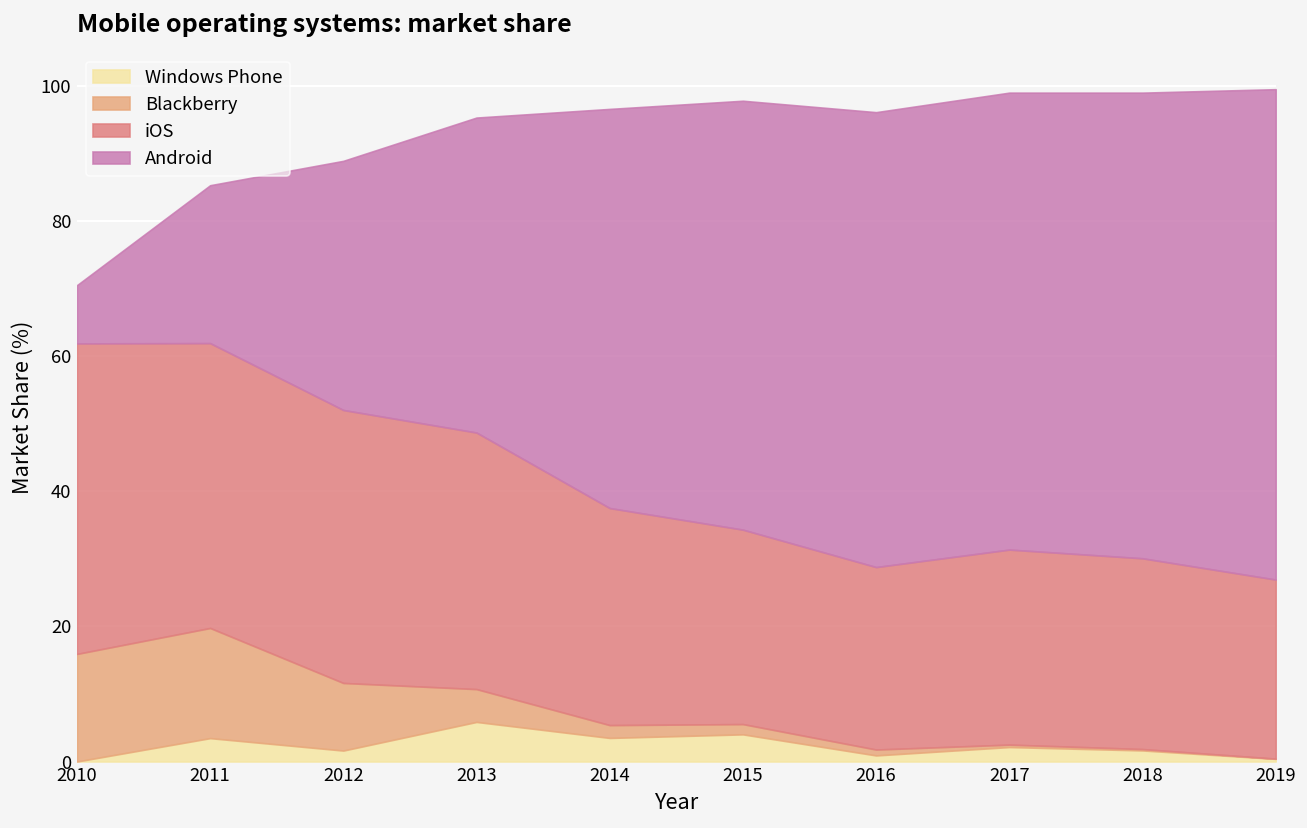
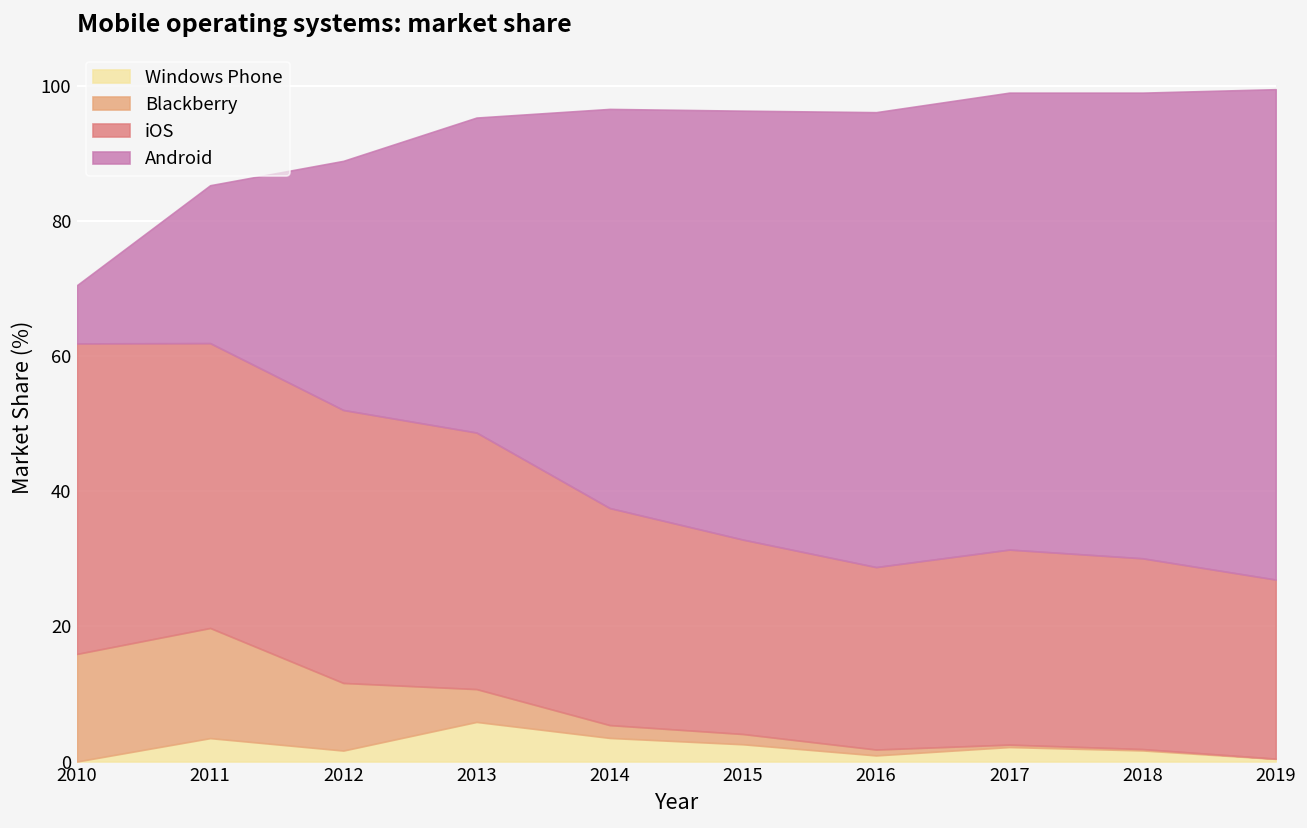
  {
    "Windows Phone": {
      "2010": 0,
      "2011": 3,
      "2012": 2,
      "2013": 6,
      "2014": 3,
-     "2015": 4,
+     "2015": 3,
      "2016": 1
    }
  }
